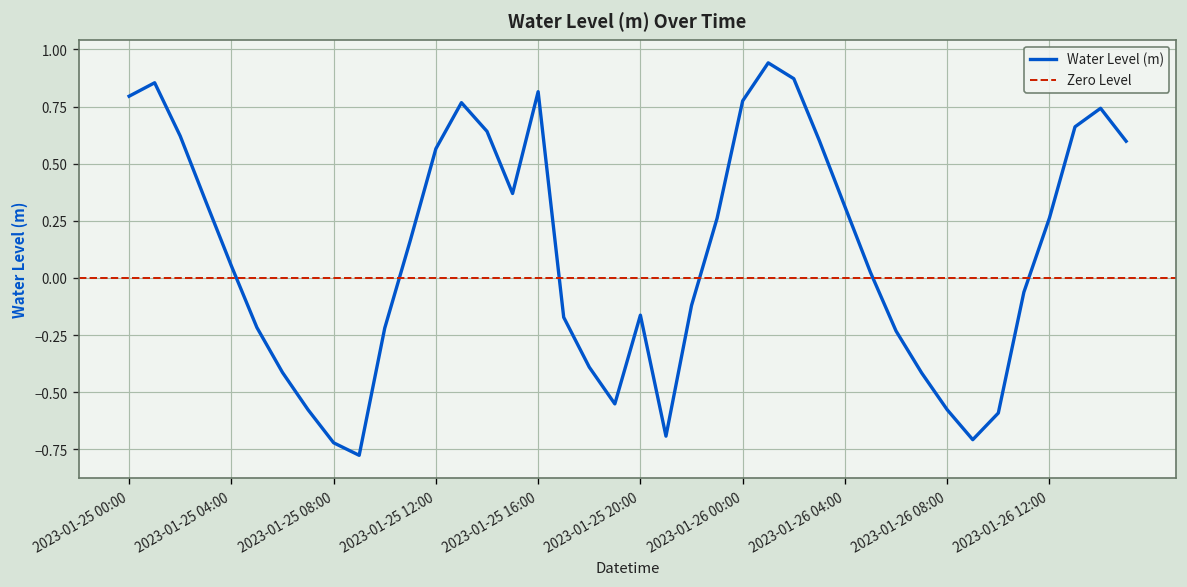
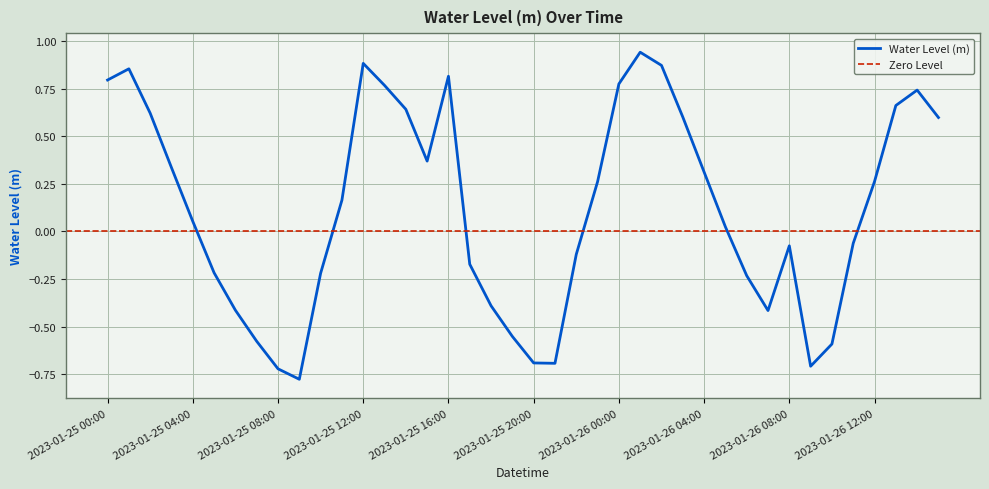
  {
    "2023-01-25 00:00": 0.80,
    "2023-01-25 04:00": 0.05,
    "2023-01-25 08:00": -0.72,
-   "2023-01-25 12:00": 0.57,
+   "2023-01-25 12:00": 0.88,
    "2023-01-25 16:00": 0.81,
-   "2023-01-25 20:00": -0.16,
+   "2023-01-25 20:00": -0.69,
    "2023-01-26 00:00": 0.77,
    "2023-01-26 04:00": 0.31,
-   "2023-01-26 08:00": -0.58,
+   "2023-01-26 08:00": -0.08,
    "2023-01-26 12:00": 0.26
  }
